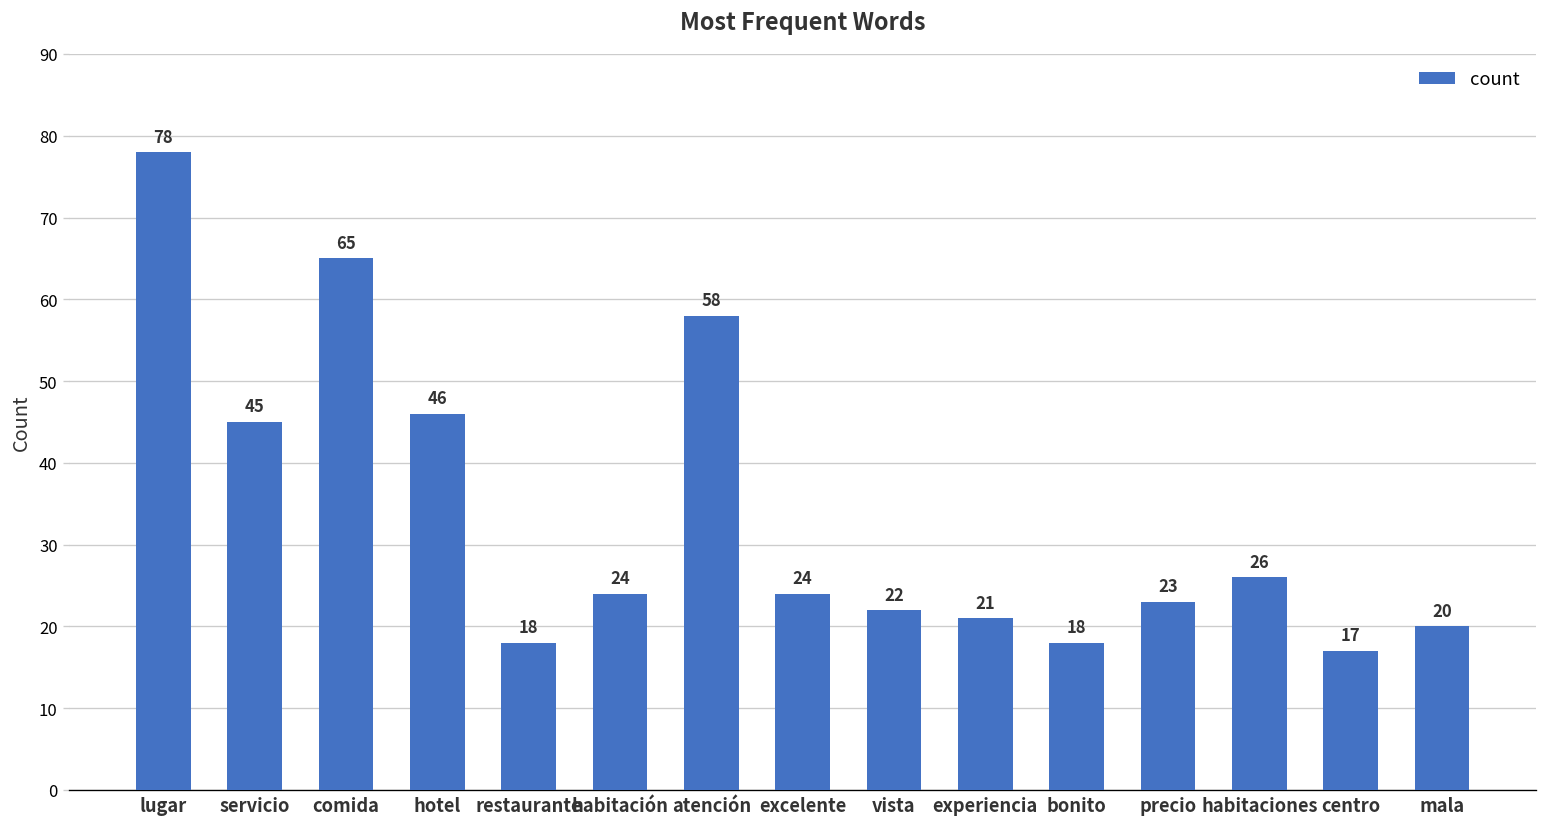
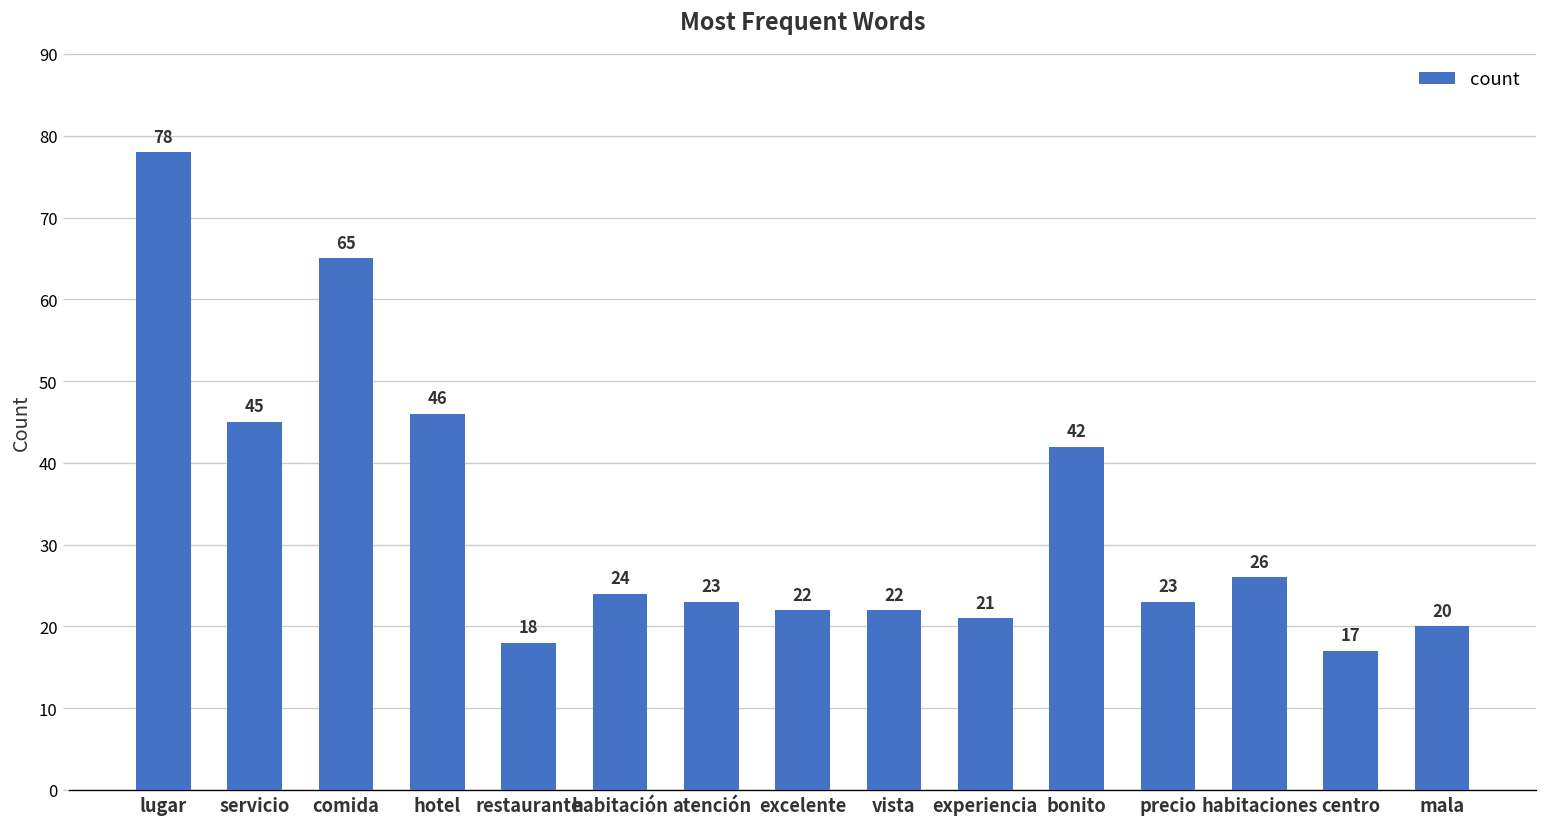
  {
    "lugar": 78,
    "servicio": 45,
    "comida": 65,
    "hotel": 46,
    "restaurante": 18,
    "habitación": 24,
-   "atención": 58,
-   "excelente": 24,
+   "atención": 23,
+   "excelente": 22,
    "vista": 22,
    "experiencia": 21,
-   "bonito": 18,
+   "bonito": 42,
    "precio": 23,
    "habitaciones": 26,
    "centro": 17,
    "mala": 20
  }
